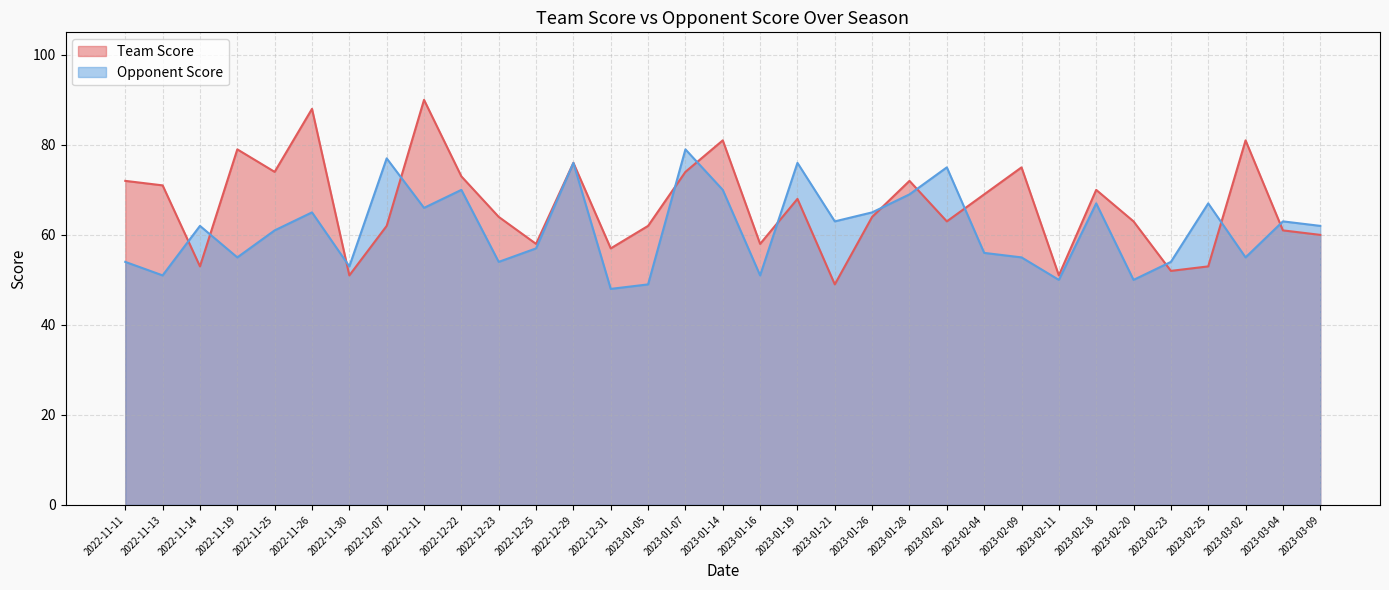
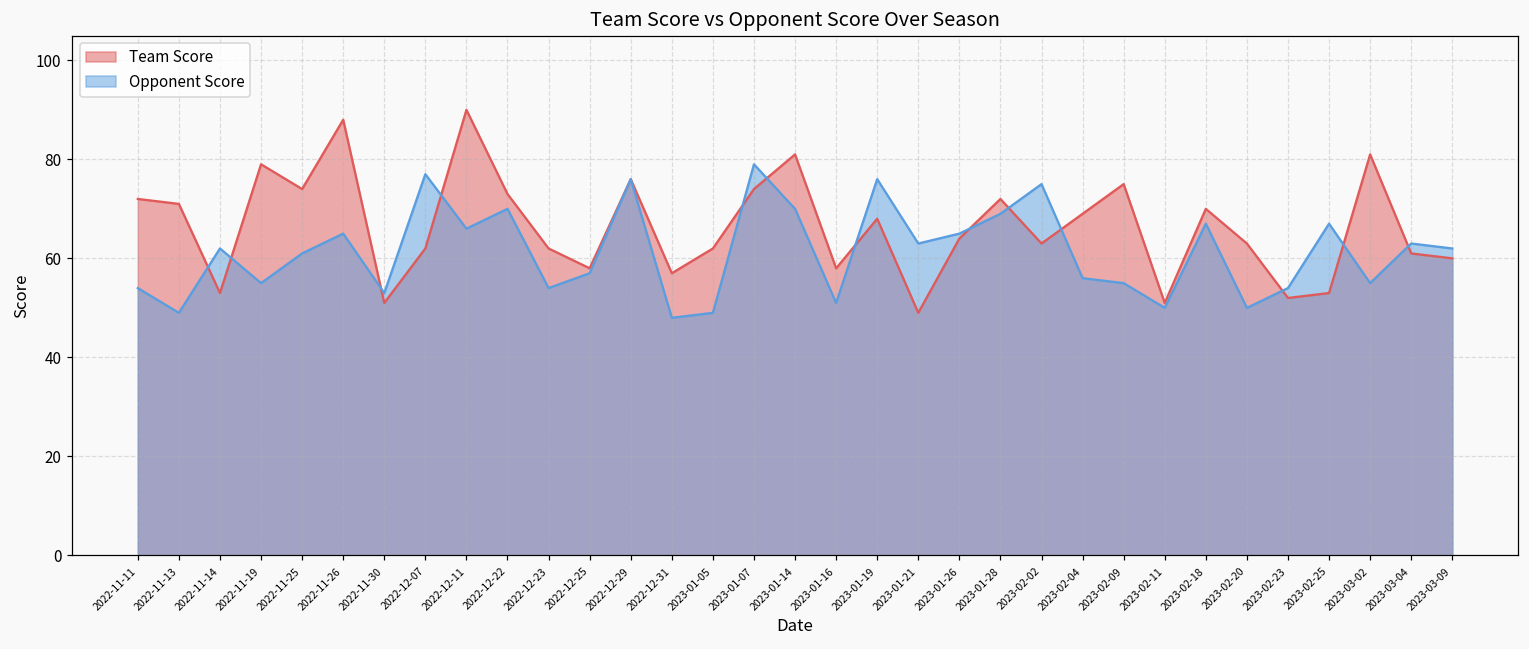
  {
    "Team Score": {
      "2022-11-11": 72,
      "2022-11-13": 71,
      "2022-11-14": 53,
      "2022-11-19": 79,
      "2022-11-25": 74,
      "2022-11-26": 88,
      "2022-11-30": 51,
      "2022-12-07": 62,
      "2022-12-11": 90,
      "2022-12-22": 73,
-     "2022-12-23": 64,
+     "2022-12-23": 62,
      "2022-12-25": 58,
      "2022-12-31": 57,
      "2023-01-05": 62,
      "2023-01-07": 74,
      "2023-01-14": 81,
      "2023-01-16": 58,
      "2023-01-19": 68,
      "2023-01-21": 49,
      "2023-01-26": 64,
      "2023-01-28": 72,
      "2023-02-02": 63,
      "2023-02-04": 69,
      "2023-02-09": 75,
      "2023-02-11": 51,
      "2023-02-18": 70,
      "2023-02-20": 63,
      "2023-02-23": 52,
      "2023-02-25": 53,
      "2023-03-02": 81,
      "2023-03-04": 61,
      "2023-03-09": 60
    },
    "Opponent Score": {
      "2022-11-11": 54,
-     "2022-11-13": 51,
+     "2022-11-13": 49,
      "2022-11-14": 62,
      "2022-11-19": 55,
      "2022-11-25": 61,
      "2022-11-26": 65,
      "2022-11-30": 53,
      "2022-12-07": 77,
      "2022-12-11": 66,
      "2022-12-22": 70,
      "2022-12-23": 54,
      "2022-12-25": 57,
      "2022-12-31": 48,
      "2023-01-05": 49,
      "2023-01-07": 79,
      "2023-01-14": 70,
      "2023-01-16": 51,
      "2023-01-19": 76,
      "2023-01-21": 63,
      "2023-01-26": 65,
      "2023-01-28": 69,
      "2023-02-02": 75,
      "2023-02-04": 56,
      "2023-02-09": 55,
      "2023-02-11": 50,
      "2023-02-18": 67,
      "2023-02-20": 50,
      "2023-02-23": 54,
      "2023-02-25": 67,
      "2023-03-02": 55,
      "2023-03-04": 63,
      "2023-03-09": 62
    }
  }
